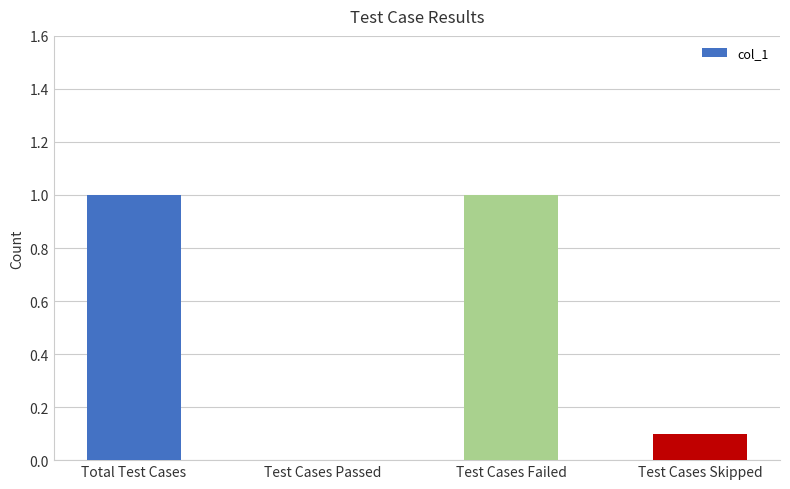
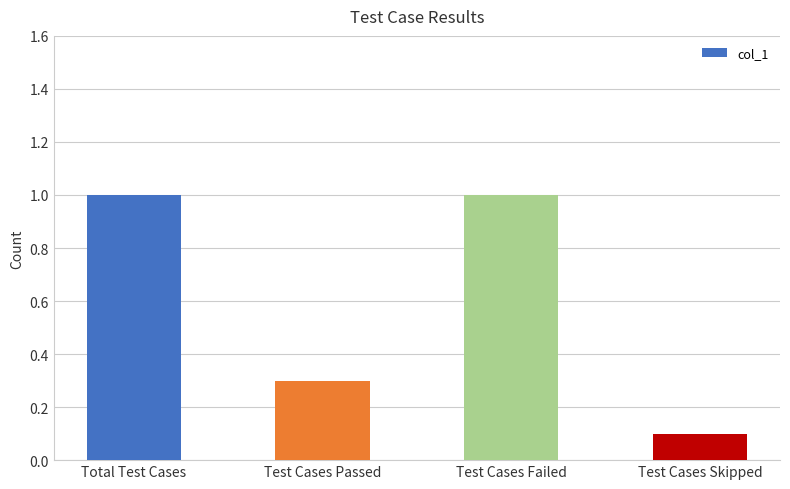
  {
    "Total Test Cases": 1.0,
-   "Test Cases Passed": 0.0,
+   "Test Cases Passed": 0.3,
    "Test Cases Failed": 1.0,
    "Test Cases Skipped": 0.1
  }
